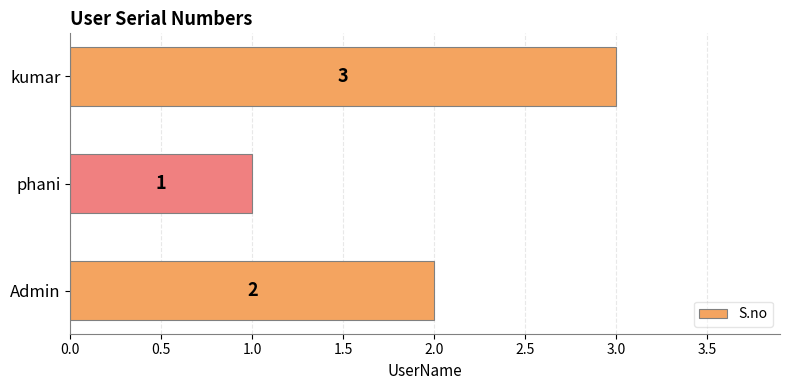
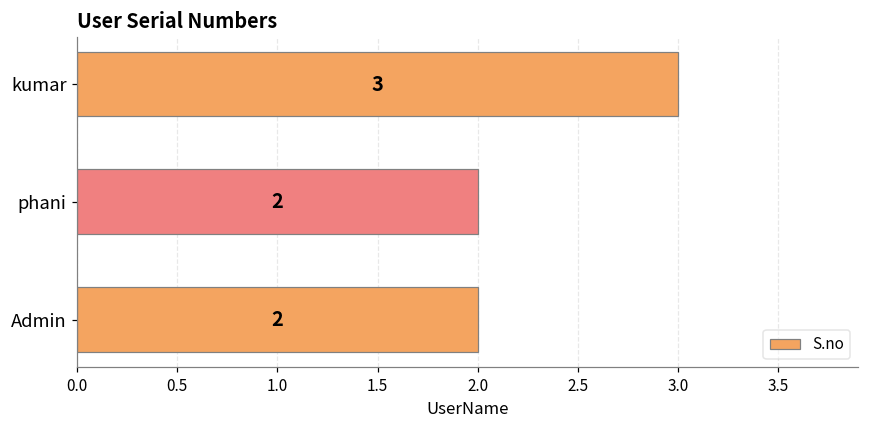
  {
    "kumar": 3,
-   "phani": 1,
+   "phani": 2,
    "Admin": 2
  }
